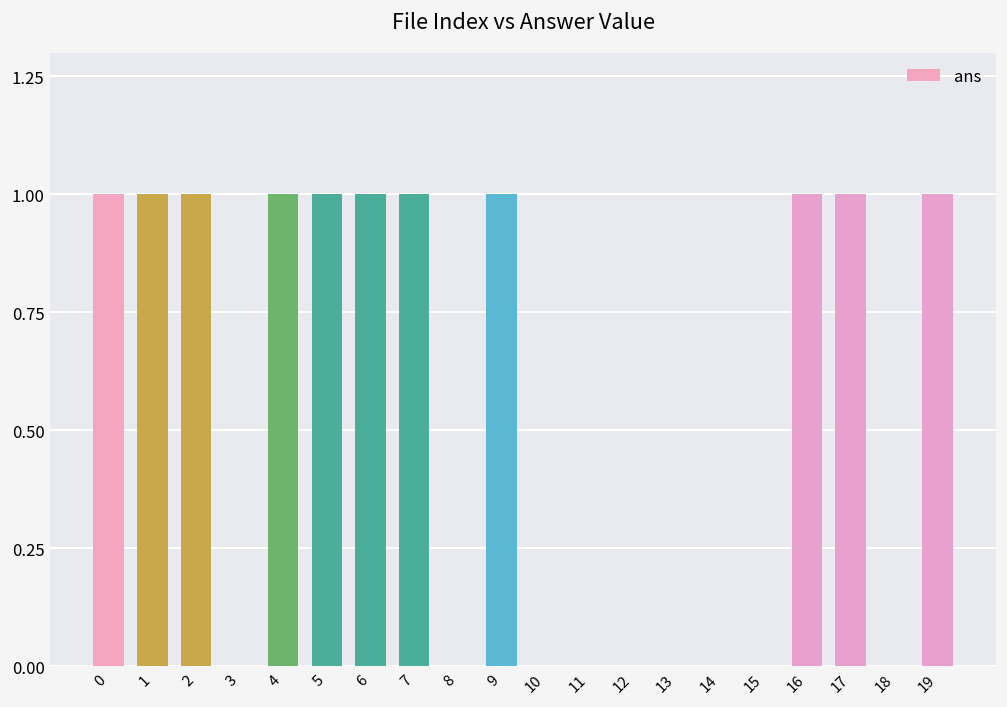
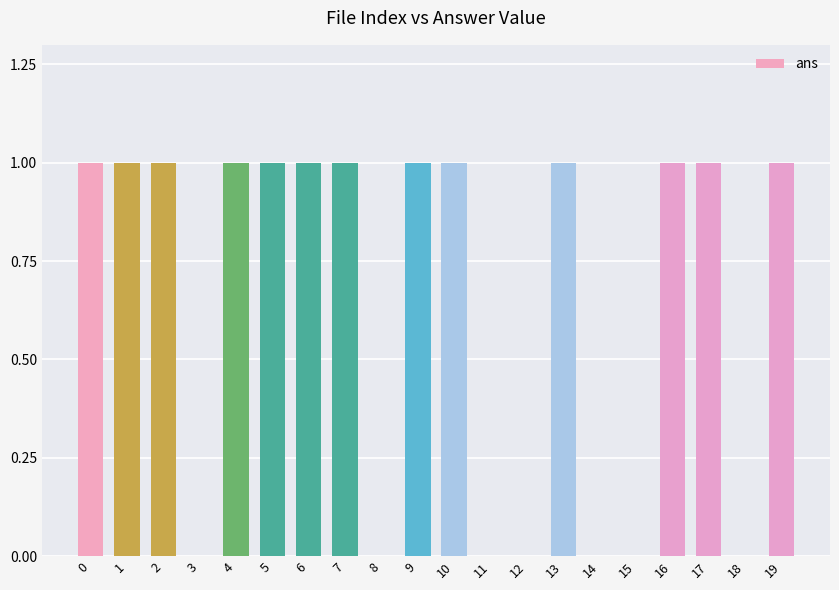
  {
    "0": 1,
    "1": 1,
    "2": 1,
    "3": 0,
    "4": 1,
    "5": 1,
    "6": 1,
    "7": 1,
    "8": 0,
    "9": 1,
-   "10": 0,
+   "10": 1,
    "11": 0,
    "12": 0,
-   "13": 0,
+   "13": 1,
    "14": 0,
    "15": 0,
    "16": 1,
    "17": 1,
    "18": 0,
    "19": 1
  }
